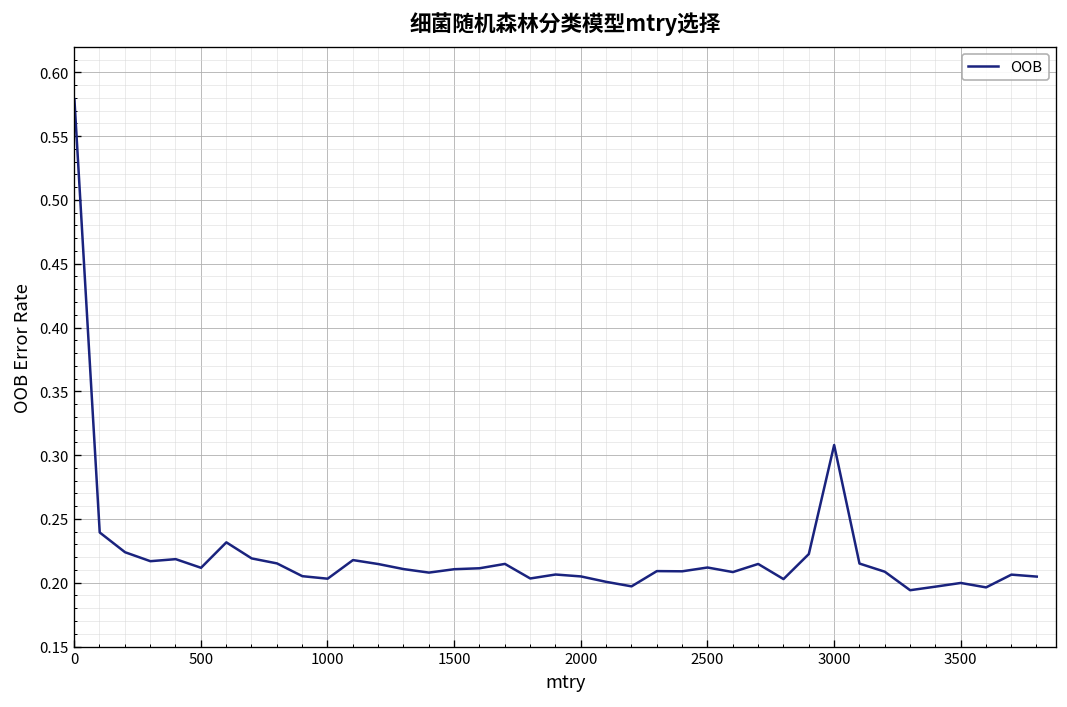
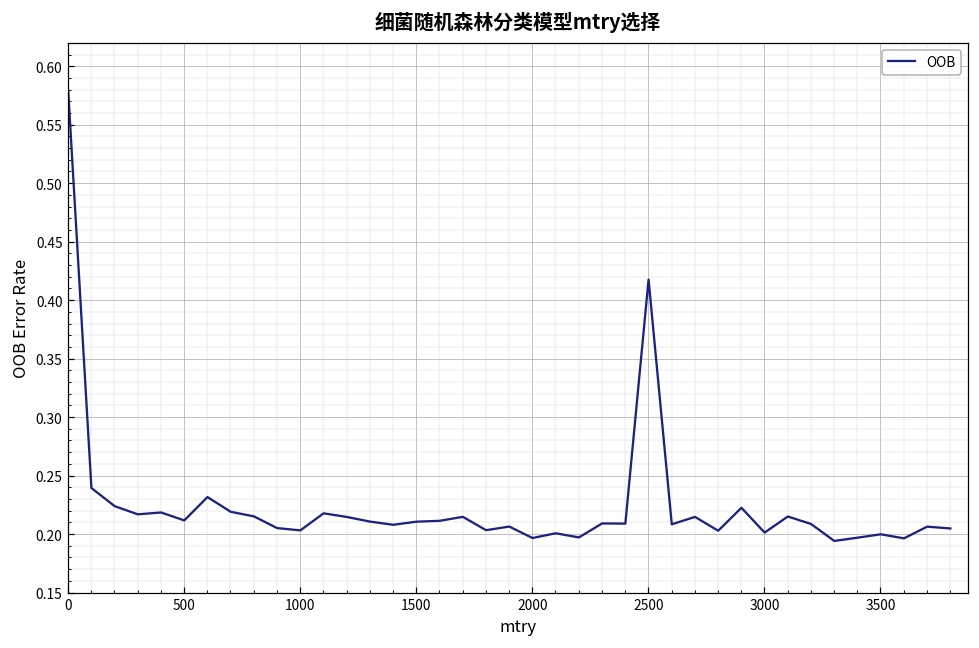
  {
    "0": 0.579,
    "500": 0.212,
    "1000": 0.203,
    "1500": 0.211,
-   "2000": 0.205,
-   "2500": 0.212,
-   "3000": 0.308,
+   "2000": 0.197,
+   "2500": 0.418,
+   "3000": 0.201,
    "3500": 0.200
  }
